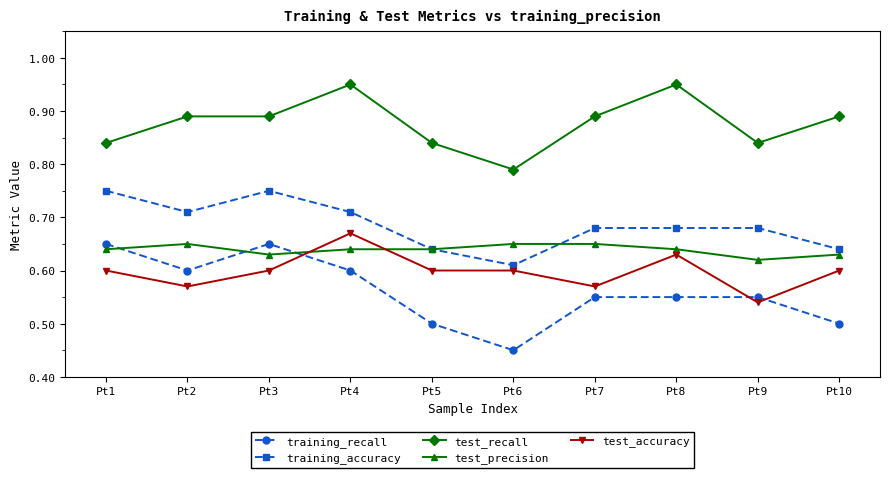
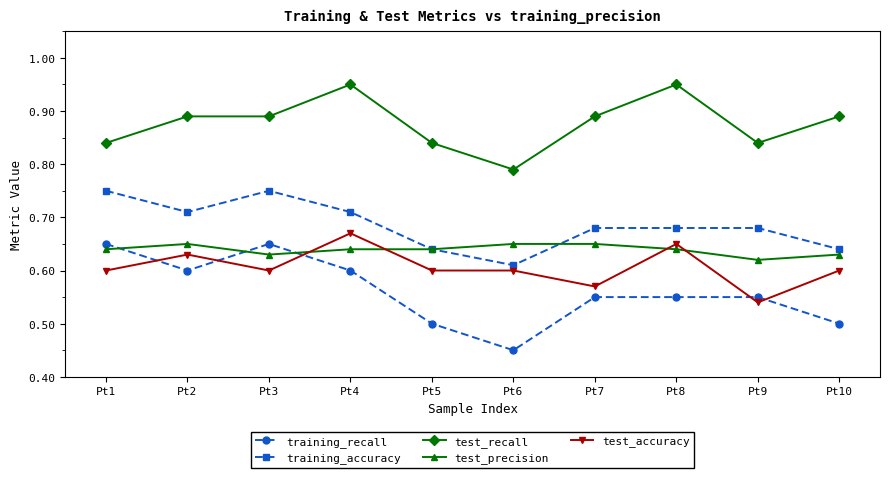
  {
    "test_accuracy": {
      "Pt1": 0.60,
-     "Pt2": 0.57,
+     "Pt2": 0.63,
      "Pt3": 0.60,
      "Pt4": 0.67,
      "Pt5": 0.60,
      "Pt6": 0.60,
      "Pt7": 0.57,
-     "Pt8": 0.63,
+     "Pt8": 0.65,
      "Pt9": 0.54,
      "Pt10": 0.60
    }
  }
